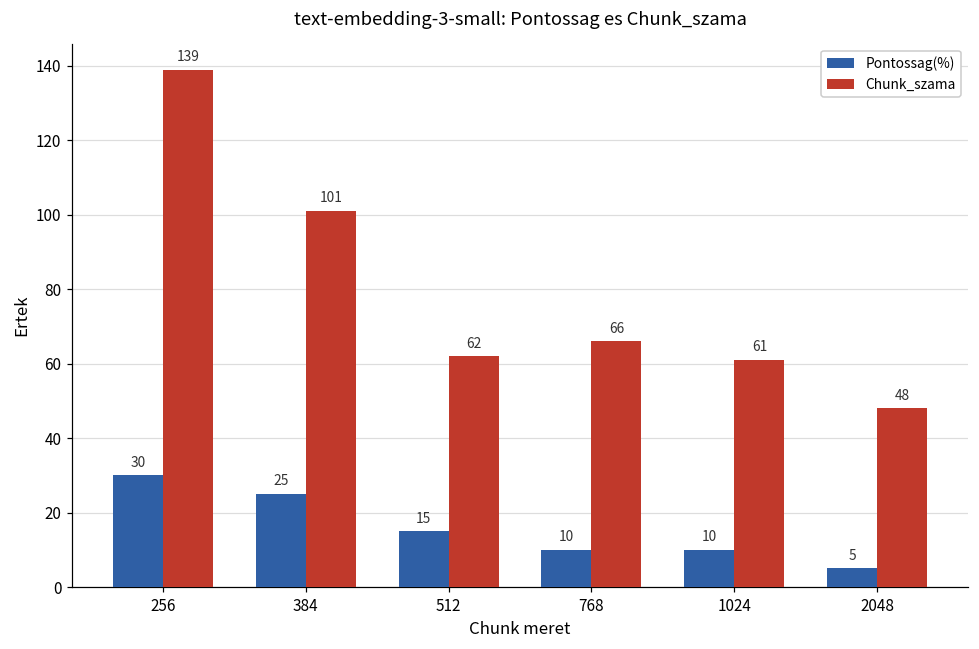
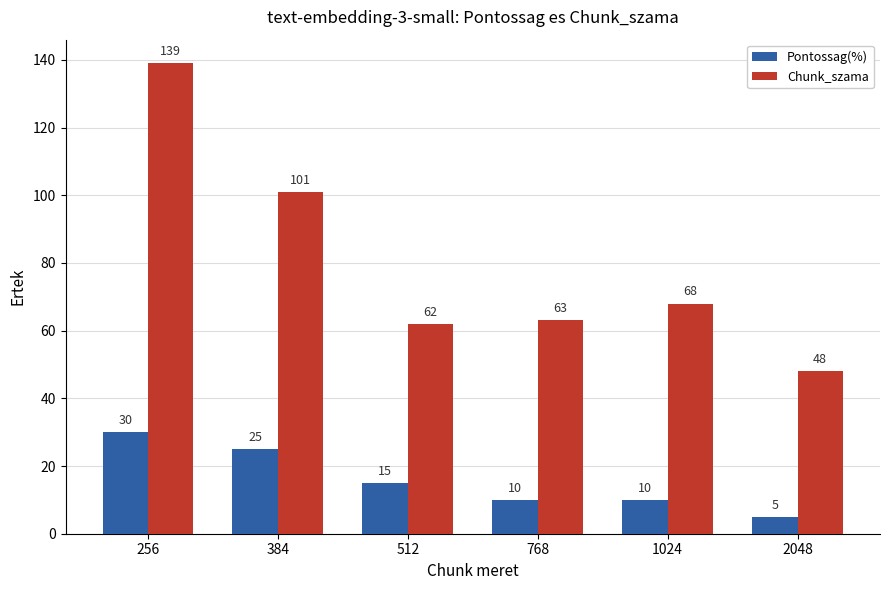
  {
    "Pontossag(%)": {
      "256": 30,
      "384": 25,
      "512": 15,
      "768": 10,
      "1024": 10,
      "2048": 5
    },
    "Chunk_szama": {
      "256": 139,
      "384": 101,
      "512": 62,
-     "768": 66,
-     "1024": 61,
+     "768": 63,
+     "1024": 68,
      "2048": 48
    }
  }
